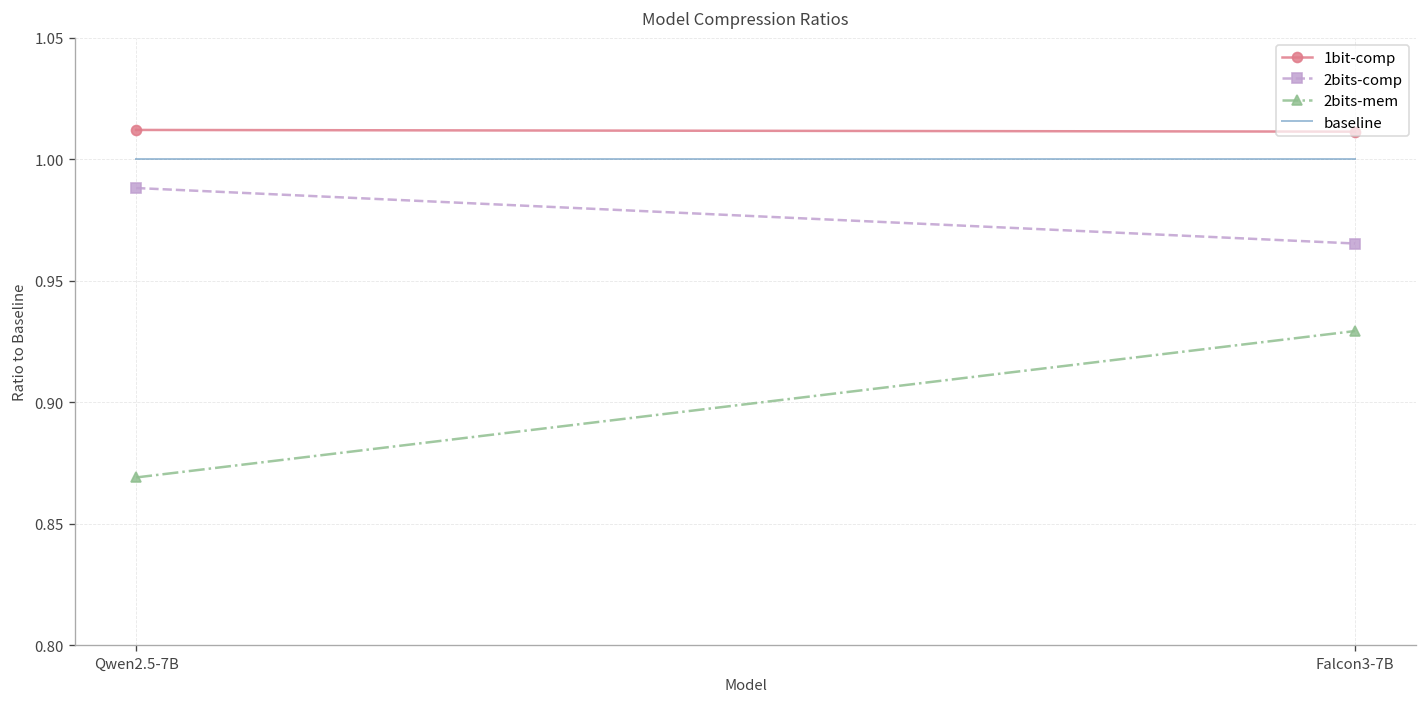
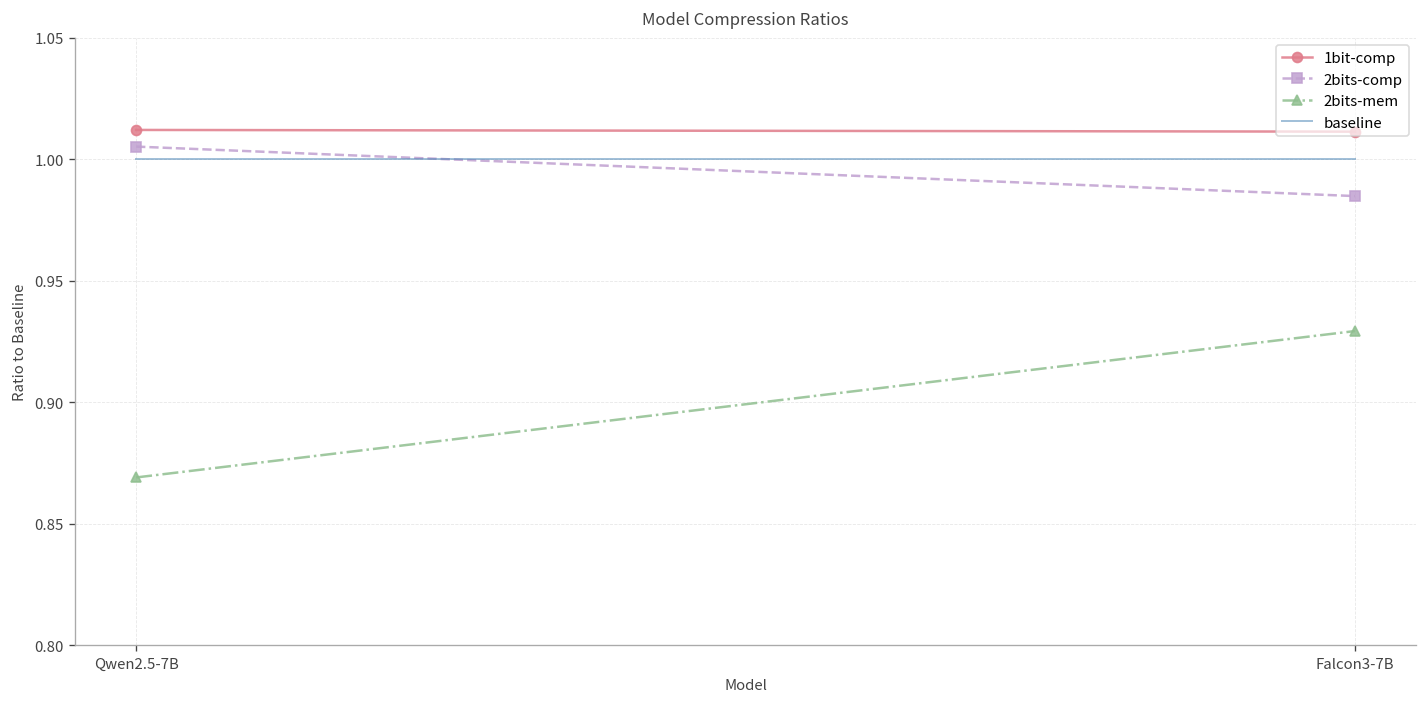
  {
    "1bit-comp": {
      "Qwen2.5-7B": 1.012
    },
    "2bits-comp": {
-     "Qwen2.5-7B": 0.988,
-     "Falcon3-7B": 0.965
+     "Qwen2.5-7B": 1.005,
+     "Falcon3-7B": 0.985
    },
    "2bits-mem": {
      "Qwen2.5-7B": 0.869,
      "Falcon3-7B": 0.929
    },
    "baseline": {
      "Qwen2.5-7B": 1.000,
      "Falcon3-7B": 1.000
    }
  }
